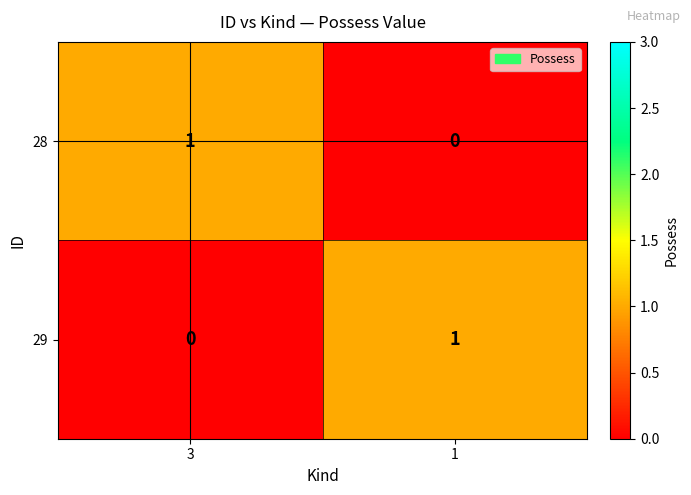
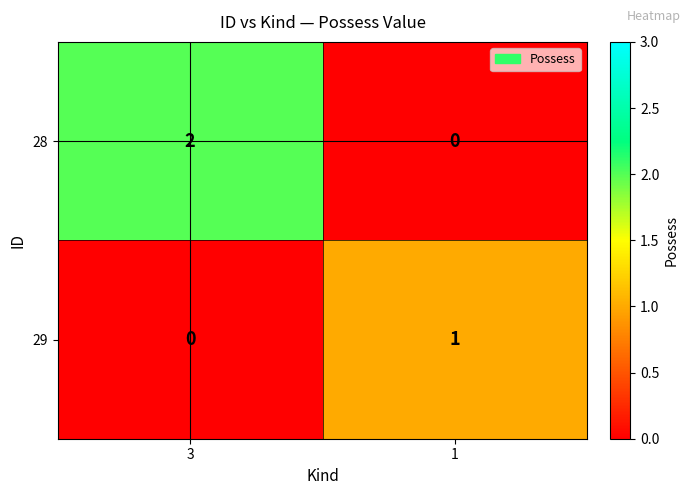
  {
    "28": {
-     "3": 1,
+     "3": 2,
      "1": 0
    },
    "29": {
      "3": 0,
      "1": 1
    }
  }
